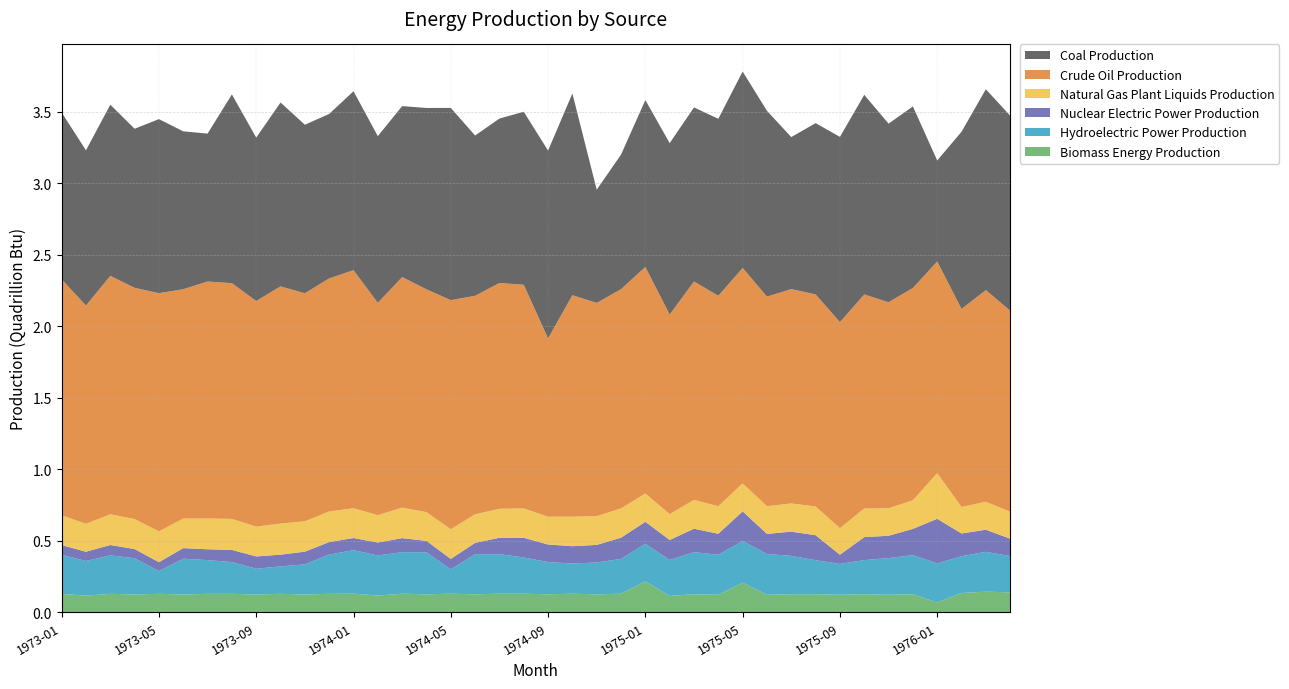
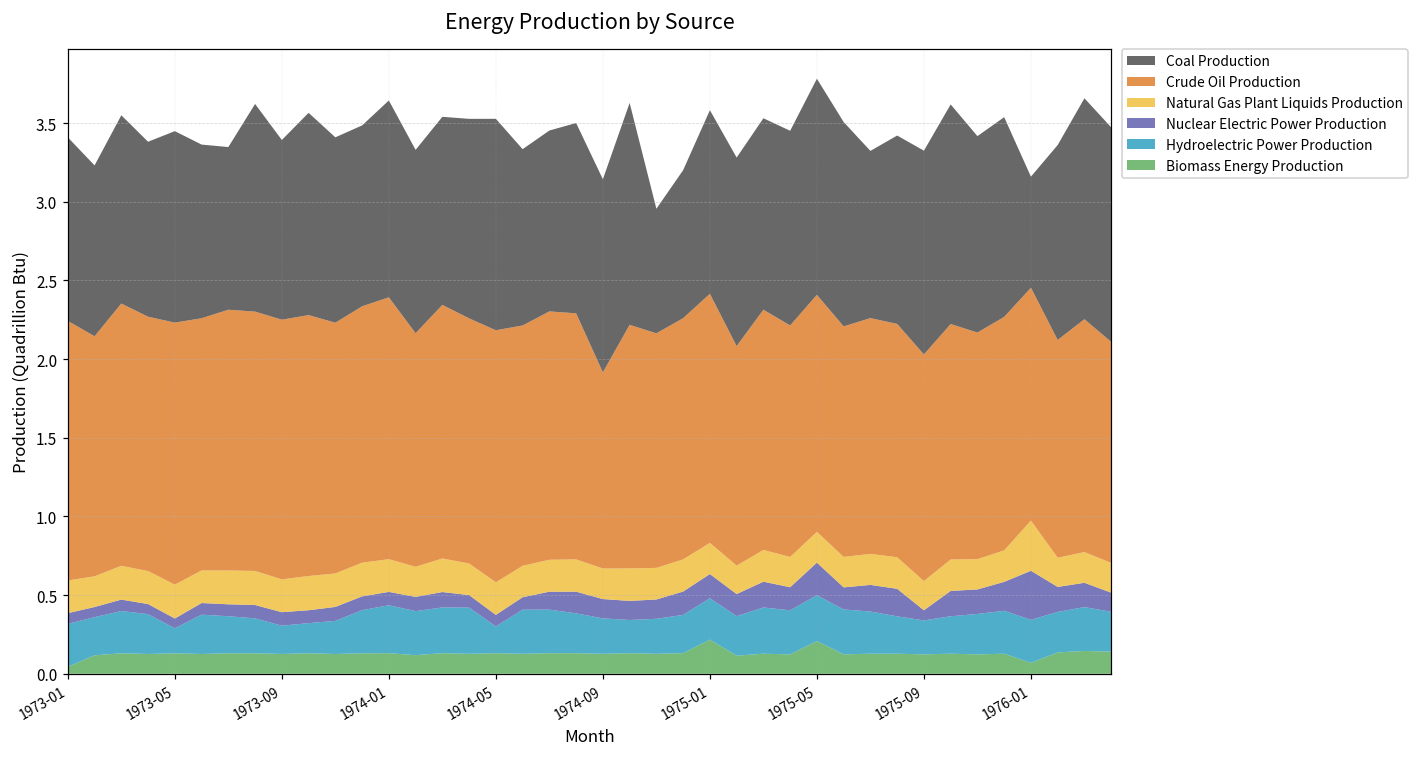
  {
    "Biomass Energy Production": {
-     "1973-01": 0.13,
+     "1973-01": 0.04,
      "1973-05": 0.13,
      "1973-09": 0.13,
      "1974-01": 0.13,
      "1974-05": 0.13,
      "1974-09": 0.13,
      "1975-01": 0.22,
      "1975-05": 0.21,
      "1975-09": 0.12,
      "1976-01": 0.07
    },
    "Hydroelectric Power Production": {
      "1973-01": 0.27,
      "1973-05": 0.16,
      "1973-09": 0.18,
      "1974-01": 0.30,
      "1974-05": 0.17,
      "1974-09": 0.23,
      "1975-01": 0.26,
      "1975-05": 0.29,
      "1975-09": 0.22,
      "1976-01": 0.27
    },
    "Nuclear Electric Power Production": {
      "1973-01": 0.07,
      "1973-05": 0.06,
      "1973-09": 0.09,
      "1974-01": 0.08,
      "1974-05": 0.07,
      "1974-09": 0.12,
      "1975-01": 0.15,
      "1975-05": 0.21,
      "1975-09": 0.06,
      "1976-01": 0.31
    },
    "Natural Gas Plant Liquids Production": {
      "1973-01": 0.21,
      "1973-05": 0.22,
      "1973-09": 0.21,
      "1974-01": 0.21,
      "1974-05": 0.21,
      "1974-09": 0.19,
      "1975-01": 0.20,
      "1975-05": 0.20,
      "1975-09": 0.19,
      "1976-01": 0.32
    },
    "Crude Oil Production": {
      "1973-01": 1.65,
      "1973-05": 1.67,
-     "1973-09": 1.58,
+     "1973-09": 1.65,
      "1974-01": 1.66,
      "1974-05": 1.60,
      "1974-09": 1.25,
      "1975-01": 1.58,
      "1975-05": 1.51,
      "1975-09": 1.44,
      "1976-01": 1.48
    },
    "Coal Production": {
      "1973-01": 1.17,
      "1973-05": 1.22,
      "1973-09": 1.14,
      "1974-01": 1.25,
      "1974-05": 1.34,
-     "1974-09": 1.31,
+     "1974-09": 1.23,
      "1975-01": 1.17,
      "1975-05": 1.37,
      "1975-09": 1.30,
      "1976-01": 0.71
    }
  }
